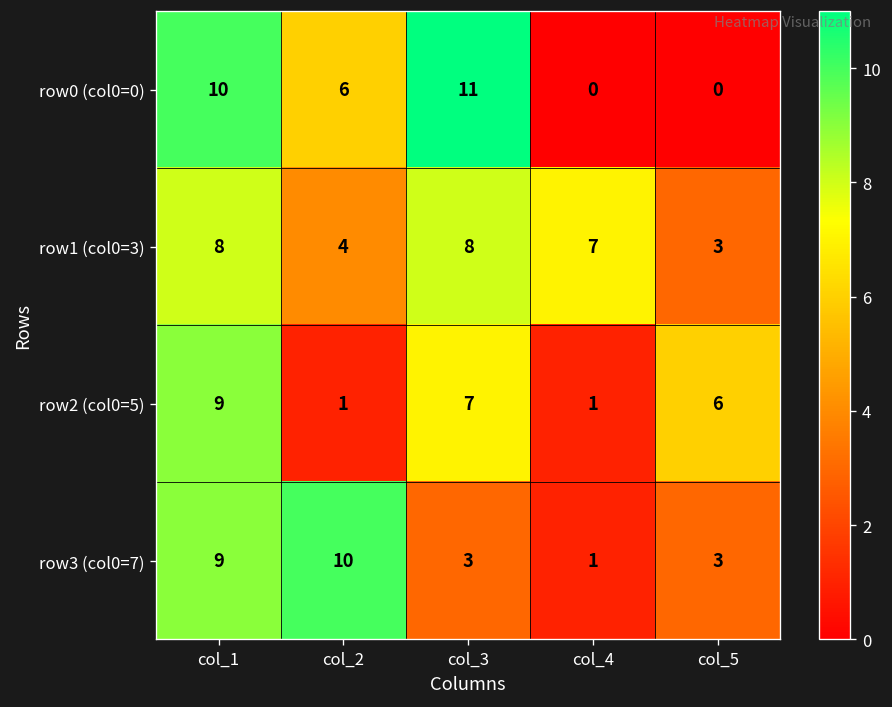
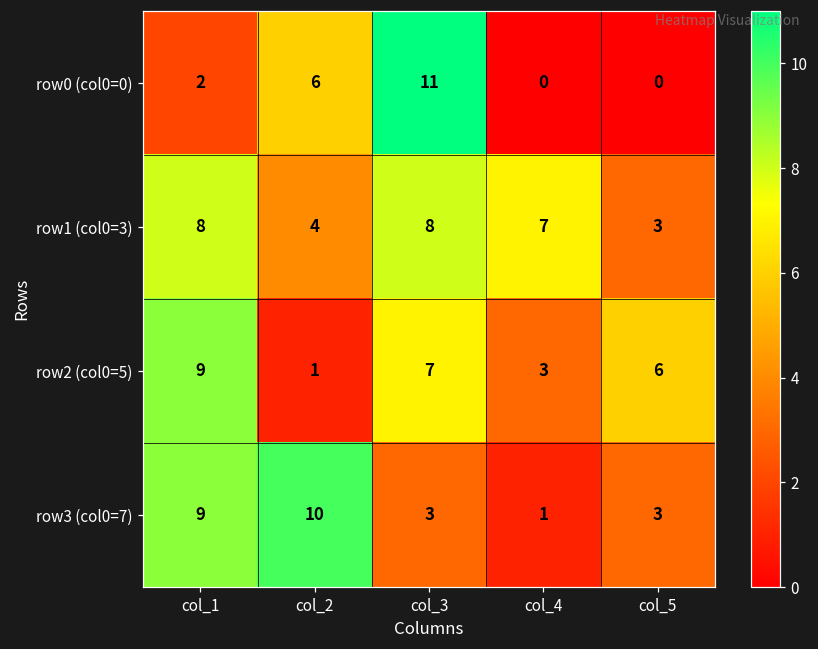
  {
    "row0 (col0=0)": {
-     "col_1": 10,
+     "col_1": 2,
      "col_2": 6,
      "col_3": 11,
      "col_4": 0,
      "col_5": 0
    },
    "row1 (col0=3)": {
      "col_1": 8,
      "col_2": 4,
      "col_3": 8,
      "col_4": 7,
      "col_5": 3
    },
    "row2 (col0=5)": {
      "col_1": 9,
      "col_2": 1,
      "col_3": 7,
-     "col_4": 1,
+     "col_4": 3,
      "col_5": 6
    },
    "row3 (col0=7)": {
      "col_1": 9,
      "col_2": 10,
      "col_3": 3,
      "col_4": 1,
      "col_5": 3
    }
  }
